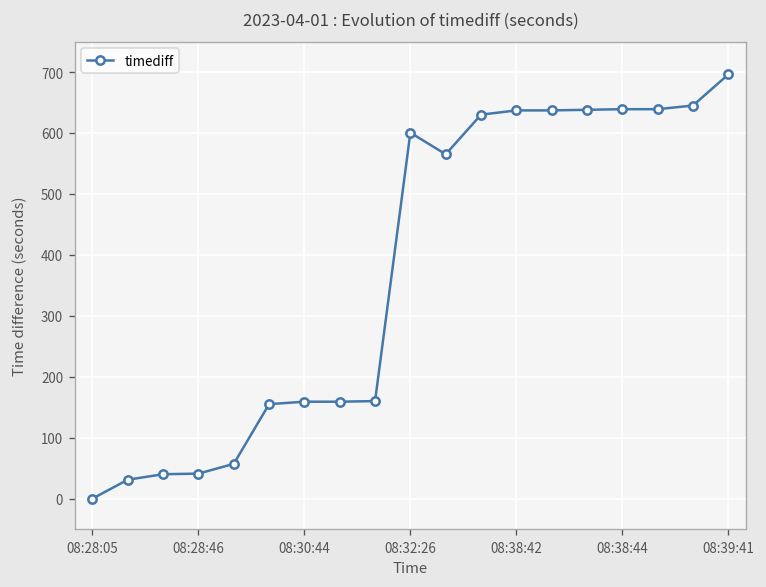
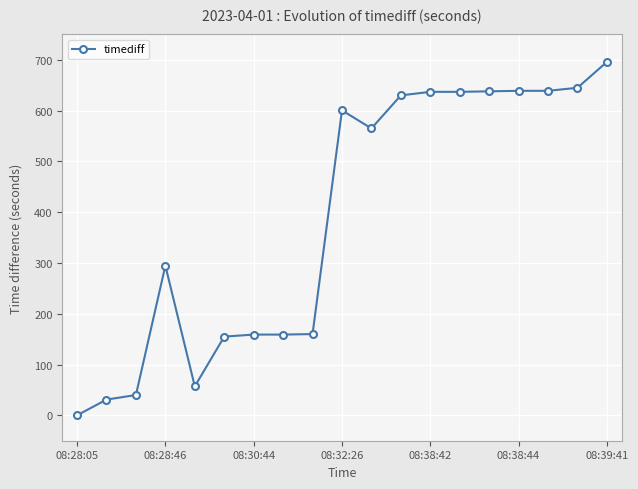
  {
    "08:28:05": 0,
-   "08:28:46": 40,
+   "08:28:46": 290,
    "08:32:26": 600,
    "08:39:41": 700
  }
